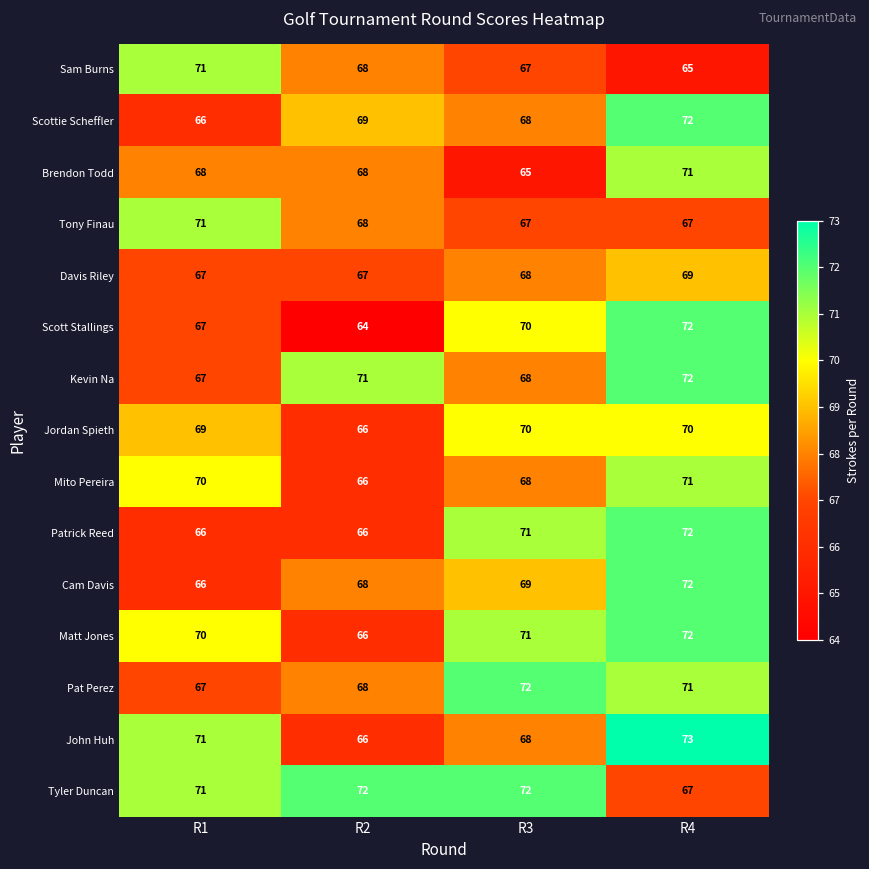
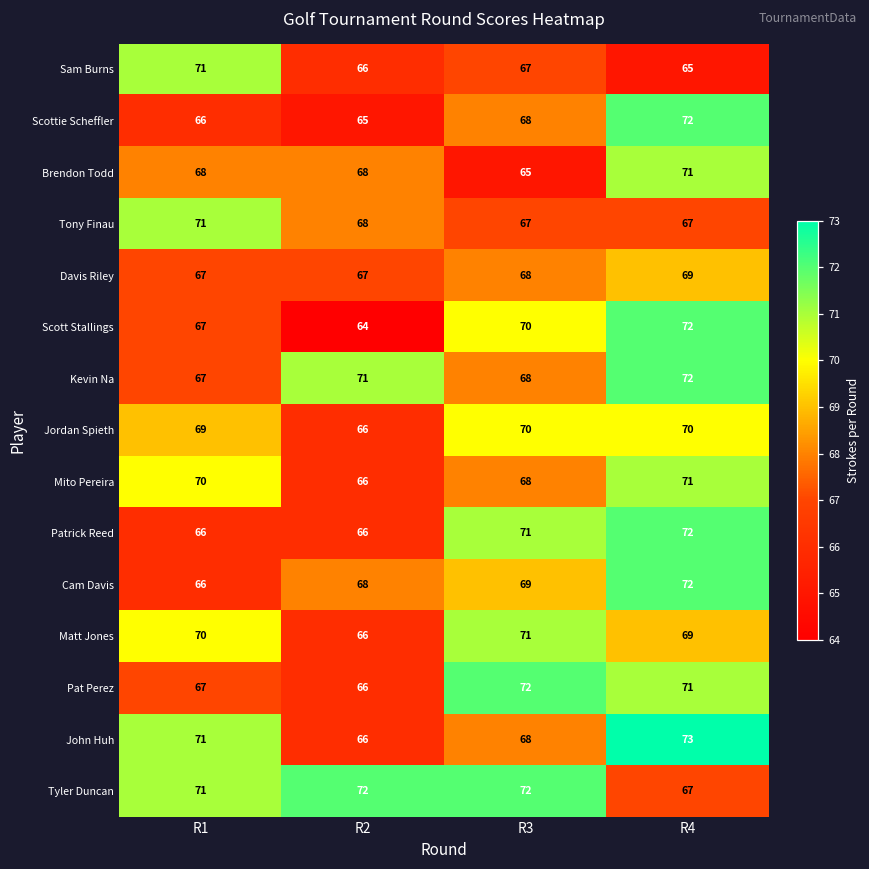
  {
    "Sam Burns": {
      "R1": 71,
-     "R2": 68,
+     "R2": 66,
      "R3": 67,
      "R4": 65
    },
    "Scottie Scheffler": {
      "R1": 66,
-     "R2": 69,
+     "R2": 65,
      "R3": 68,
      "R4": 72
    },
    "Brendon Todd": {
      "R1": 68,
      "R2": 68,
      "R3": 65,
      "R4": 71
    },
    "Tony Finau": {
      "R1": 71,
      "R2": 68,
      "R3": 67,
      "R4": 67
    },
    "Davis Riley": {
      "R1": 67,
      "R2": 67,
      "R3": 68,
      "R4": 69
    },
    "Scott Stallings": {
      "R1": 67,
      "R2": 64,
      "R3": 70,
      "R4": 72
    },
    "Kevin Na": {
      "R1": 67,
      "R2": 71,
      "R3": 68,
      "R4": 72
    },
    "Jordan Spieth": {
      "R1": 69,
      "R2": 66,
      "R3": 70,
      "R4": 70
    },
    "Mito Pereira": {
      "R1": 70,
      "R2": 66,
      "R3": 68,
      "R4": 71
    },
    "Patrick Reed": {
      "R1": 66,
      "R2": 66,
      "R3": 71,
      "R4": 72
    },
    "Cam Davis": {
      "R1": 66,
      "R2": 68,
      "R3": 69,
      "R4": 72
    },
    "Matt Jones": {
      "R1": 70,
      "R2": 66,
      "R3": 71,
-     "R4": 72
+     "R4": 69
    },
    "Pat Perez": {
      "R1": 67,
-     "R2": 68,
+     "R2": 66,
      "R3": 72,
      "R4": 71
    },
    "John Huh": {
      "R1": 71,
      "R2": 66,
      "R3": 68,
      "R4": 73
    },
    "Tyler Duncan": {
      "R1": 71,
      "R2": 72,
      "R3": 72,
      "R4": 67
    }
  }
